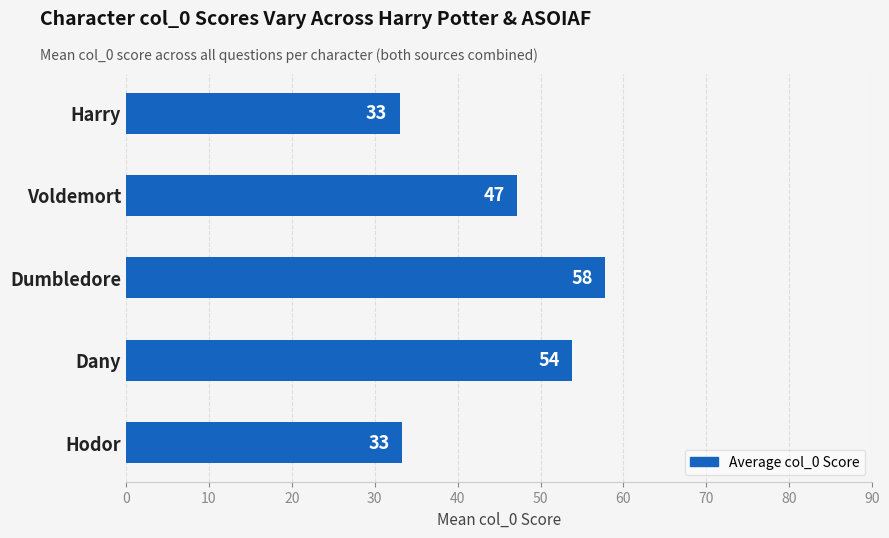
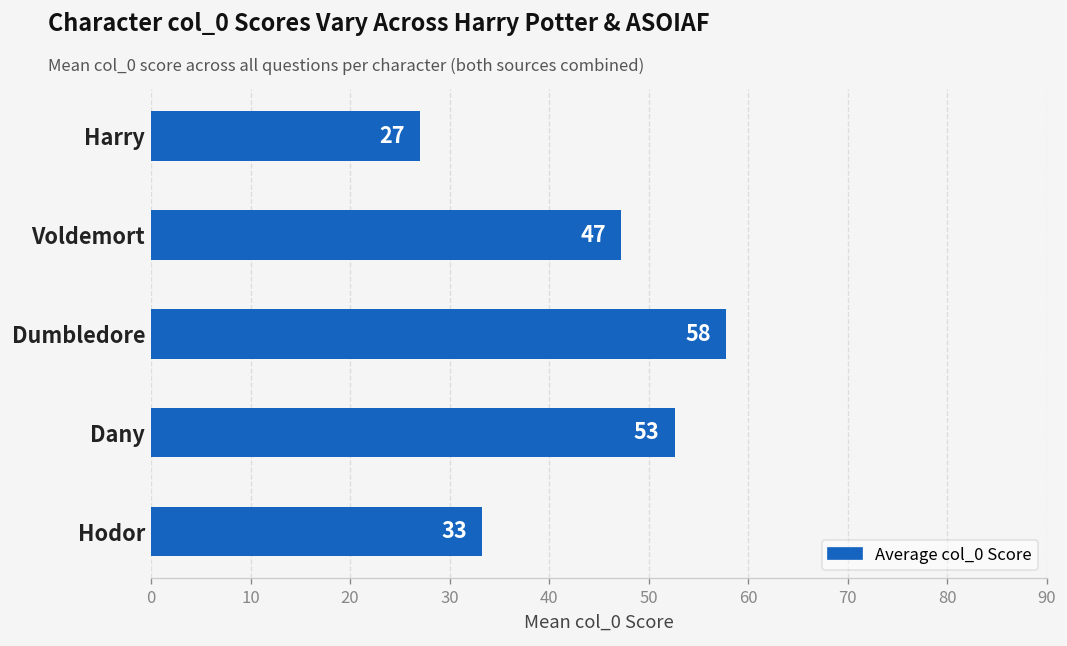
  {
-   "Harry": 33,
+   "Harry": 27,
    "Voldemort": 47,
    "Dumbledore": 58,
-   "Dany": 54,
+   "Dany": 53,
    "Hodor": 33
  }
